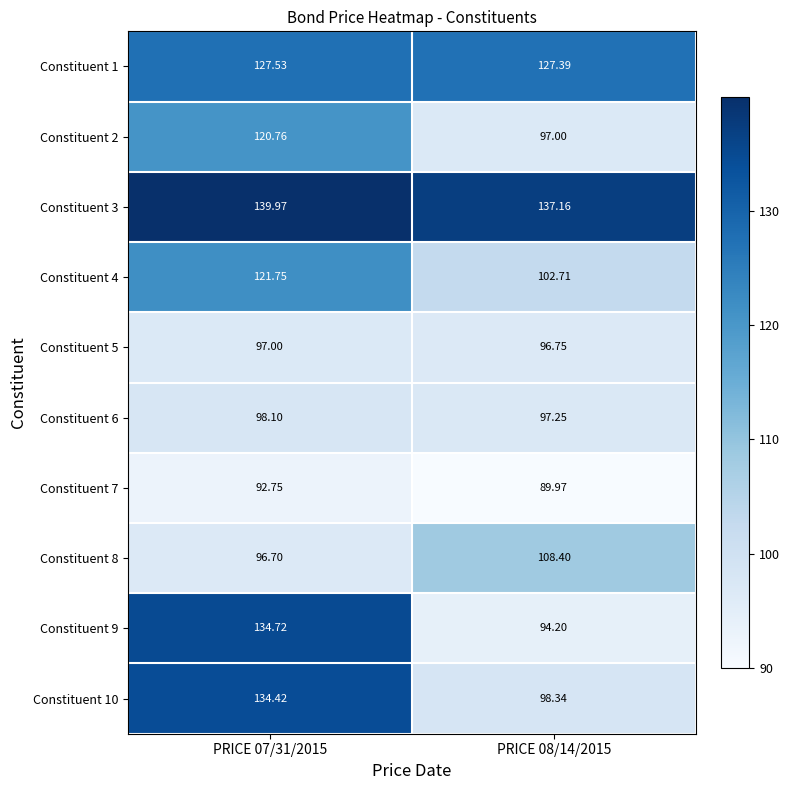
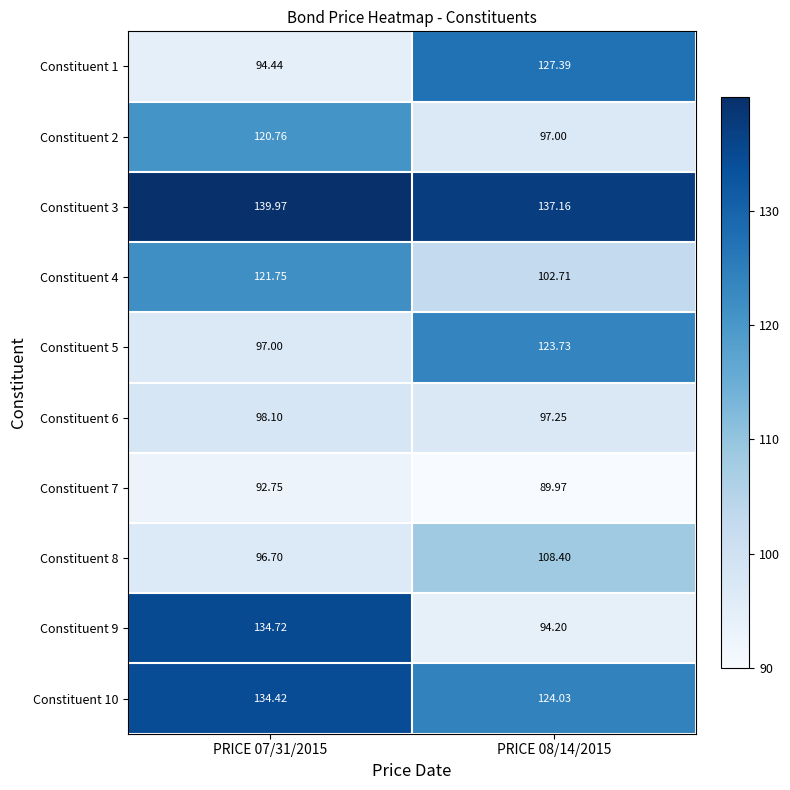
  {
    "Constituent 1": {
-     "PRICE 07/31/2015": 127.53,
+     "PRICE 07/31/2015": 94.44,
      "PRICE 08/14/2015": 127.39
    },
    "Constituent 2": {
      "PRICE 07/31/2015": 120.76,
      "PRICE 08/14/2015": 97.00
    },
    "Constituent 3": {
      "PRICE 07/31/2015": 139.97,
      "PRICE 08/14/2015": 137.16
    },
    "Constituent 4": {
      "PRICE 07/31/2015": 121.75,
      "PRICE 08/14/2015": 102.71
    },
    "Constituent 5": {
      "PRICE 07/31/2015": 97.00,
-     "PRICE 08/14/2015": 96.75
+     "PRICE 08/14/2015": 123.73
    },
    "Constituent 6": {
      "PRICE 07/31/2015": 98.10,
      "PRICE 08/14/2015": 97.25
    },
    "Constituent 7": {
      "PRICE 07/31/2015": 92.75,
      "PRICE 08/14/2015": 89.97
    },
    "Constituent 8": {
      "PRICE 07/31/2015": 96.70,
      "PRICE 08/14/2015": 108.40
    },
    "Constituent 9": {
      "PRICE 07/31/2015": 134.72,
      "PRICE 08/14/2015": 94.20
    },
    "Constituent 10": {
      "PRICE 07/31/2015": 134.42,
-     "PRICE 08/14/2015": 98.34
+     "PRICE 08/14/2015": 124.03
    }
  }
